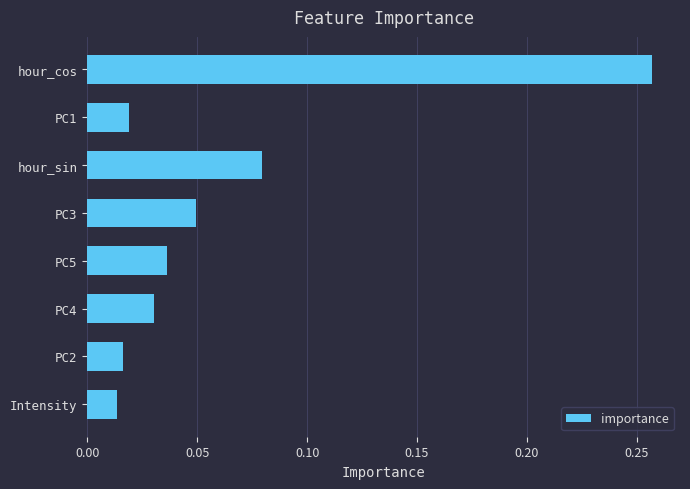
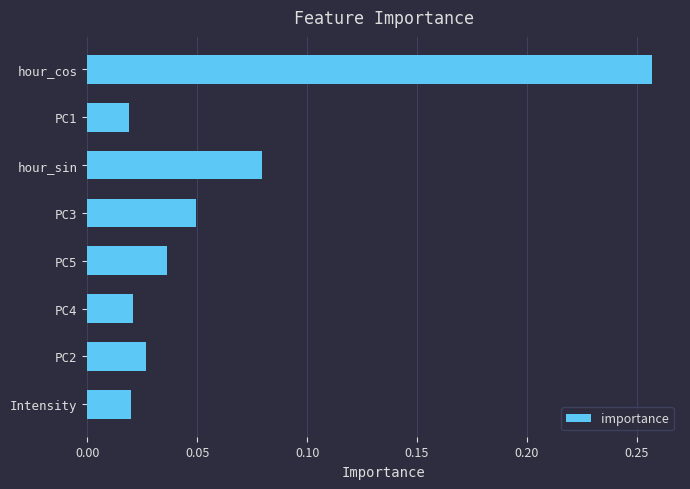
  {
    "hour_cos": 0.257,
    "PC1": 0.019,
    "hour_sin": 0.080,
    "PC3": 0.050,
    "PC5": 0.036,
-   "PC4": 0.031,
-   "PC2": 0.016,
-   "Intensity": 0.013
+   "PC4": 0.021,
+   "PC2": 0.027,
+   "Intensity": 0.020
  }
